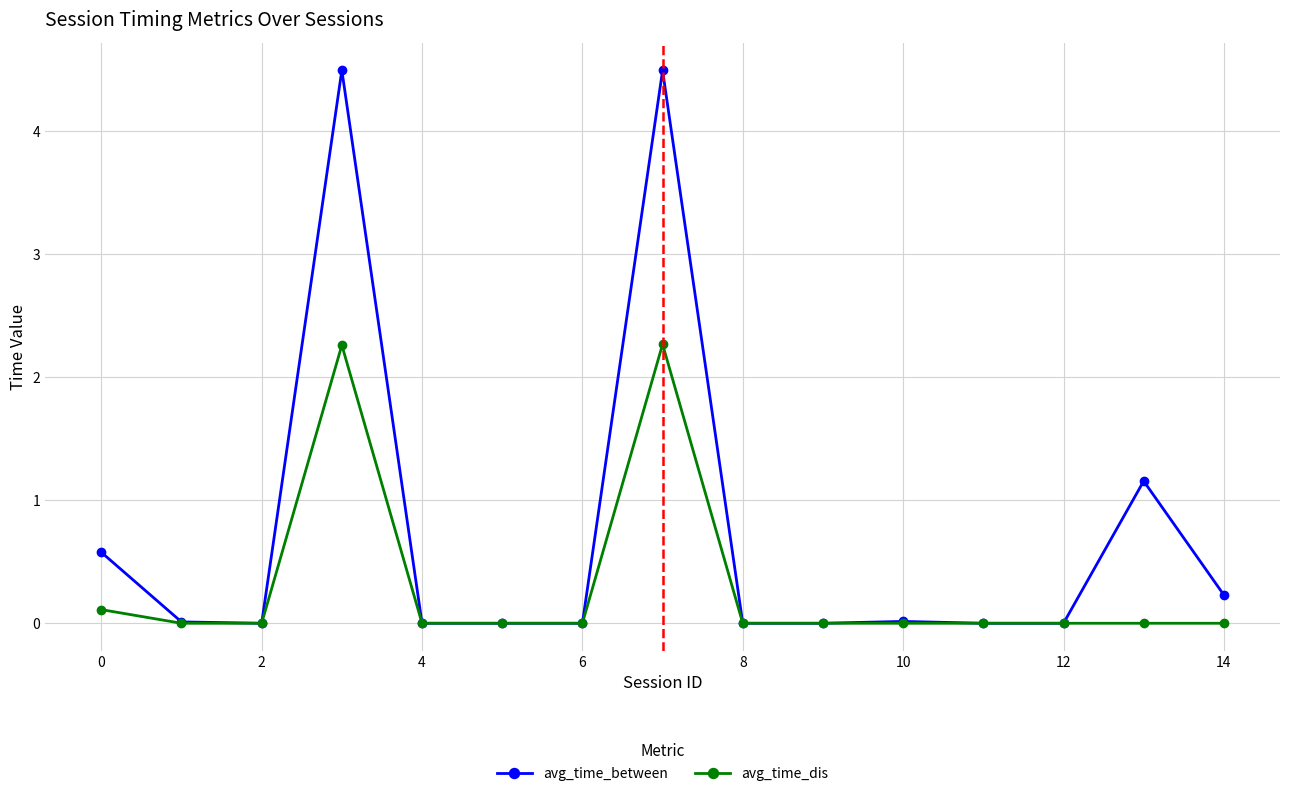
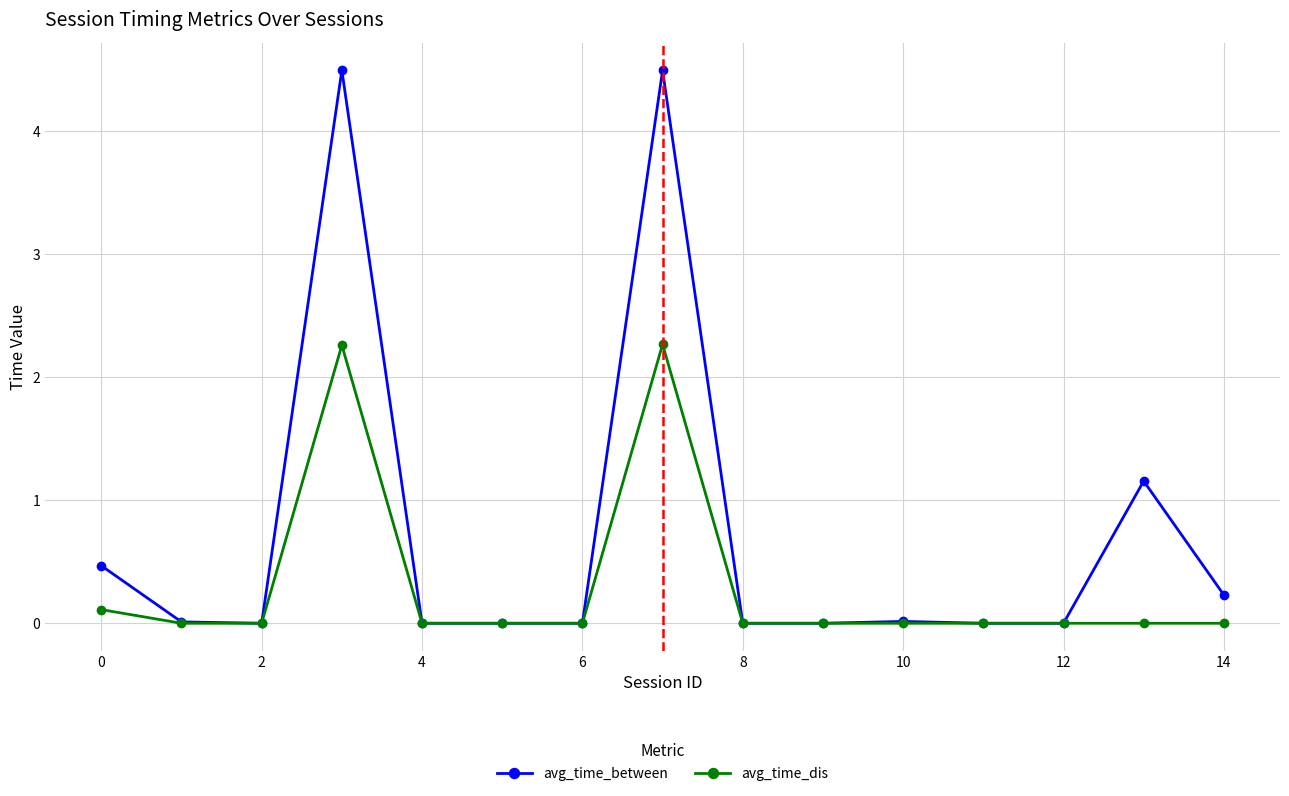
  {
    "avg_time_between": {
-     "0": 0.58,
+     "0": 0.47,
      "14": 0.23
    },
    "avg_time_dis": {
      "0": 0.11,
      "14": 0.00
    }
  }
